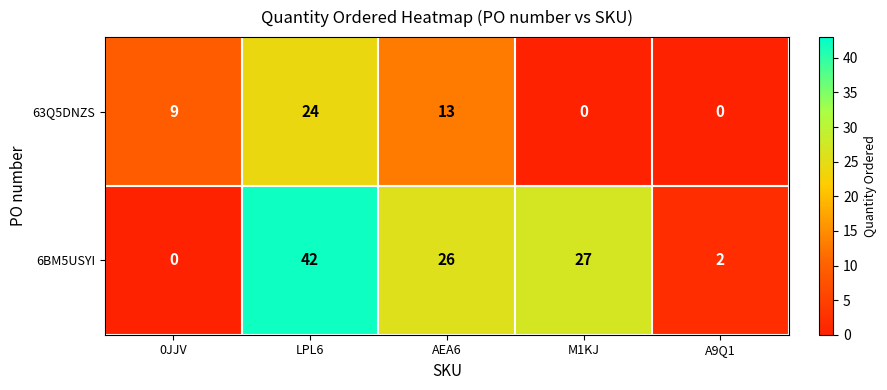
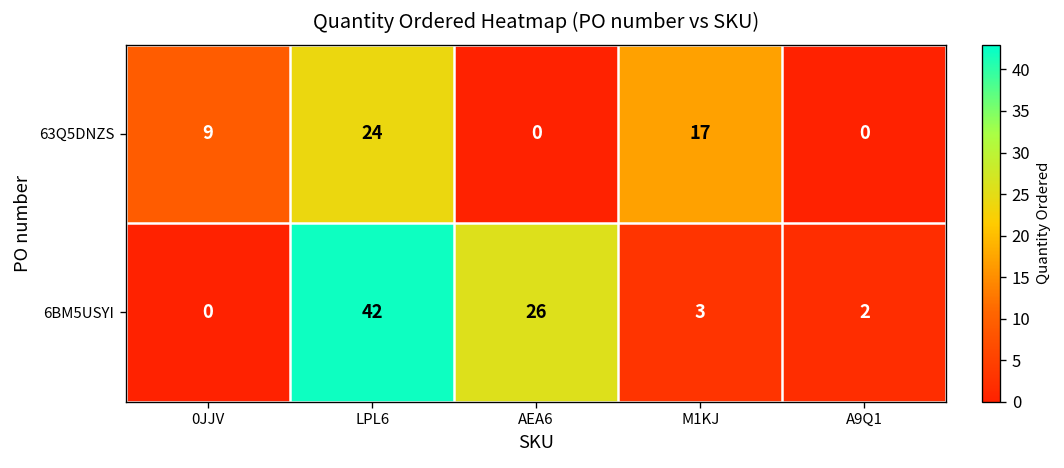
  {
    "63Q5DNZS": {
      "0JJV": 9,
      "LPL6": 24,
-     "AEA6": 13,
-     "M1KJ": 0,
+     "AEA6": 0,
+     "M1KJ": 17,
      "A9Q1": 0
    },
    "6BM5USYI": {
      "0JJV": 0,
      "LPL6": 42,
      "AEA6": 26,
-     "M1KJ": 27,
+     "M1KJ": 3,
      "A9Q1": 2
    }
  }
